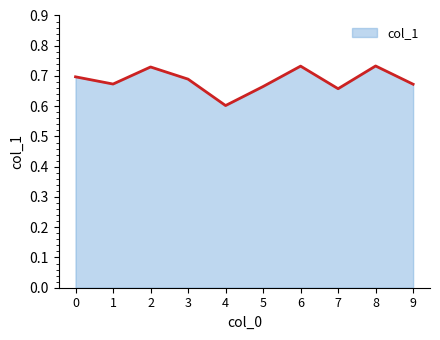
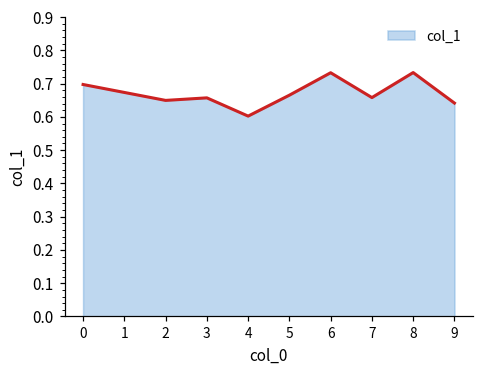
  {
    "0": 0.70,
    "1": 0.67,
-   "2": 0.73,
-   "3": 0.69,
+   "2": 0.65,
+   "3": 0.66,
    "4": 0.60,
    "5": 0.67,
    "6": 0.73,
    "7": 0.66,
    "8": 0.73,
-   "9": 0.67
+   "9": 0.64
  }
